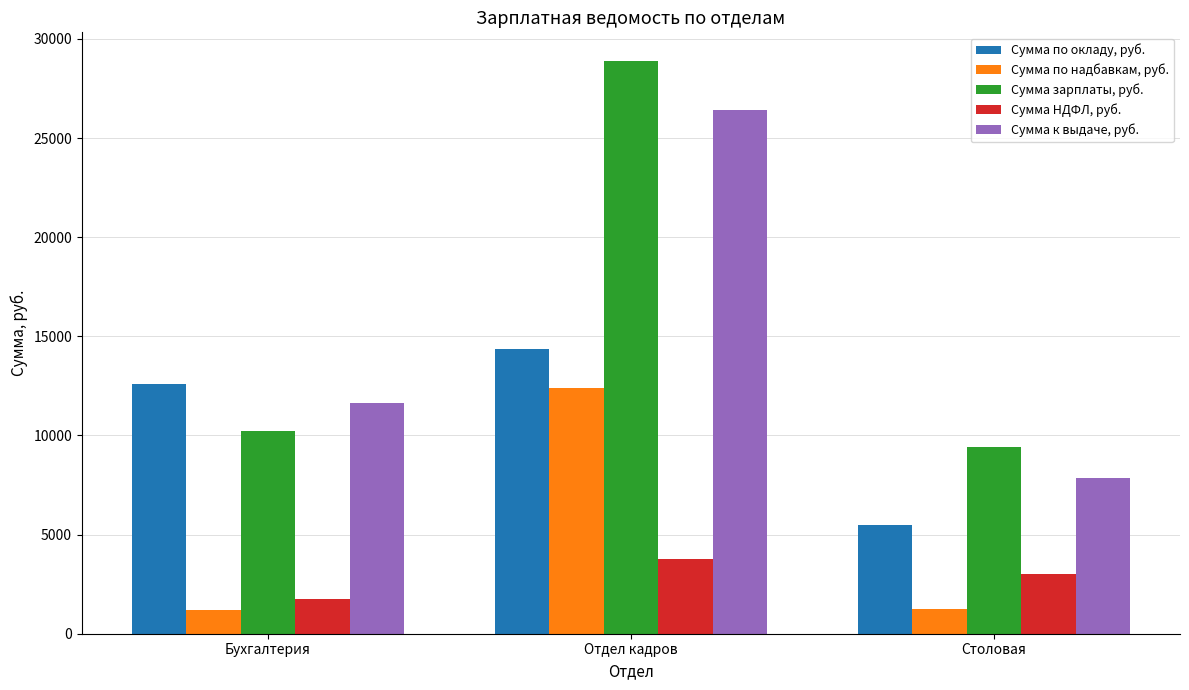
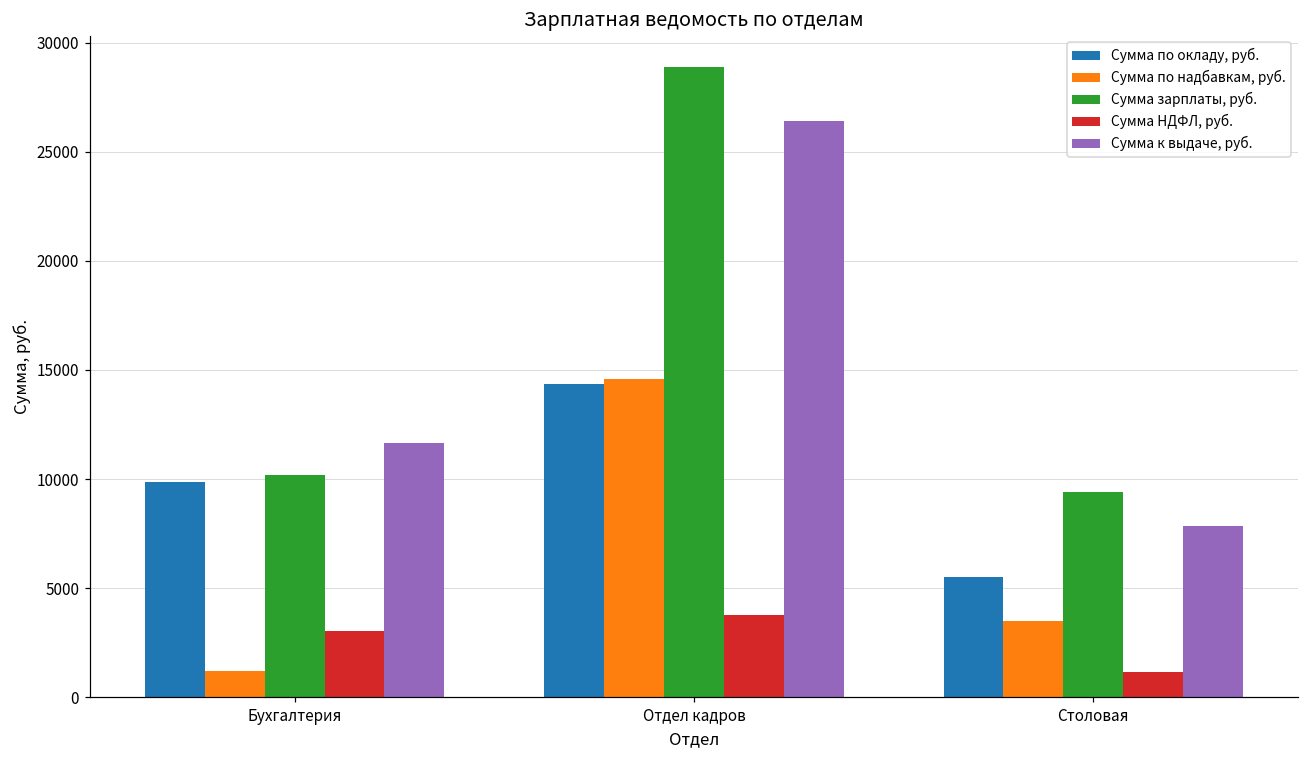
  {
    "Сумма по окладу, руб.": {
-     "Бухгалтерия": 12600,
+     "Бухгалтерия": 9800,
      "Отдел кадров": 14400,
      "Столовая": 5500
    },
    "Сумма по надбавкам, руб.": {
      "Бухгалтерия": 1200,
-     "Отдел кадров": 12400,
-     "Столовая": 1300
+     "Отдел кадров": 14600,
+     "Столовая": 3500
    },
    "Сумма зарплаты, руб.": {
      "Бухгалтерия": 10200,
      "Отдел кадров": 28900,
      "Столовая": 9400
    },
    "Сумма НДФЛ, руб.": {
-     "Бухгалтерия": 1700,
+     "Бухгалтерия": 3000,
      "Отдел кадров": 3800,
-     "Столовая": 3000
+     "Столовая": 1200
    },
    "Сумма к выдаче, руб.": {
      "Бухгалтерия": 11600,
      "Отдел кадров": 26400,
      "Столовая": 7800
    }
  }
